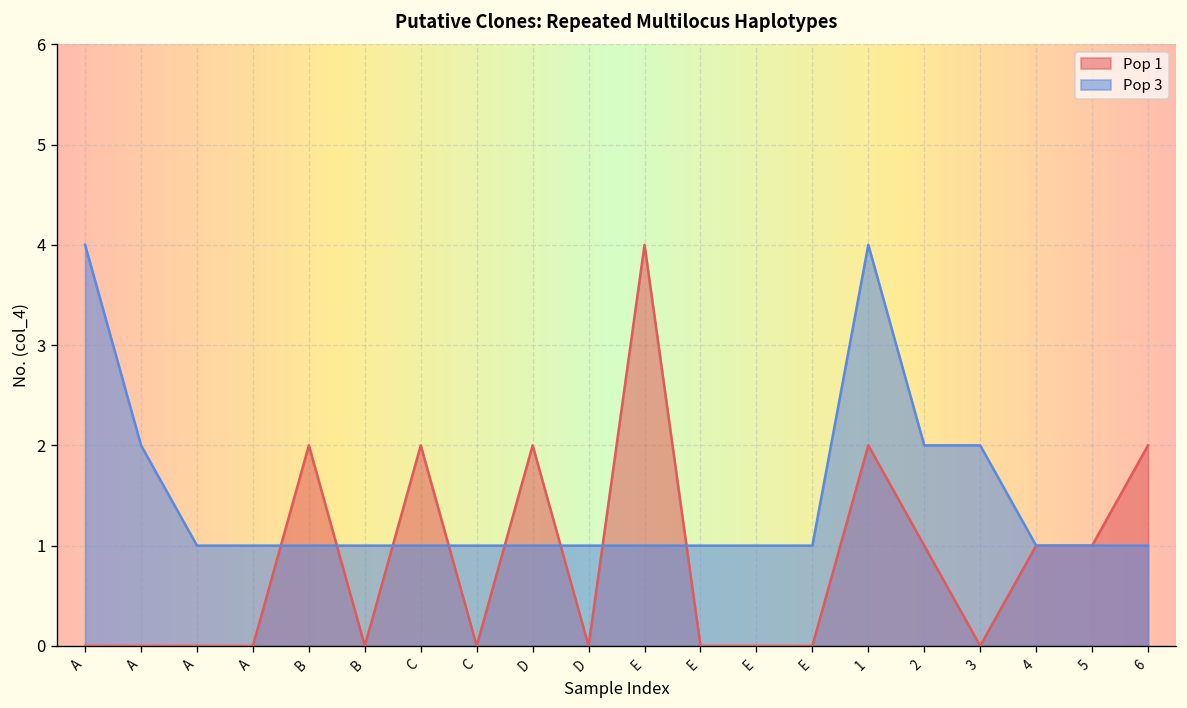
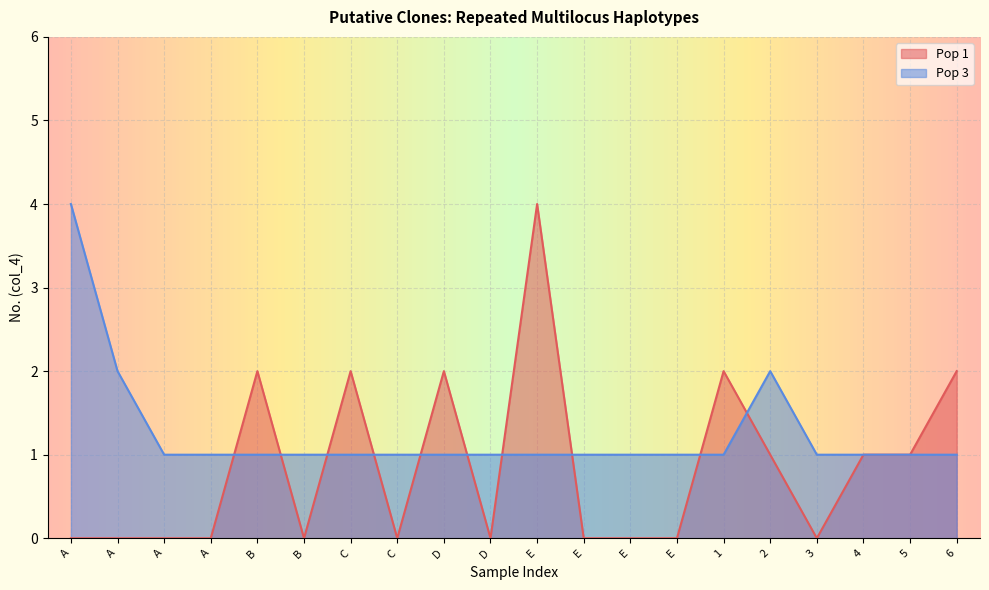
  {
    "Pop 1": {
      "1": 2,
      "2": 1,
      "3": 0,
      "6": 2
    },
    "Pop 3": {
-     "1": 4,
+     "1": 1,
      "2": 2,
-     "3": 2,
+     "3": 1,
      "6": 1
    }
  }
